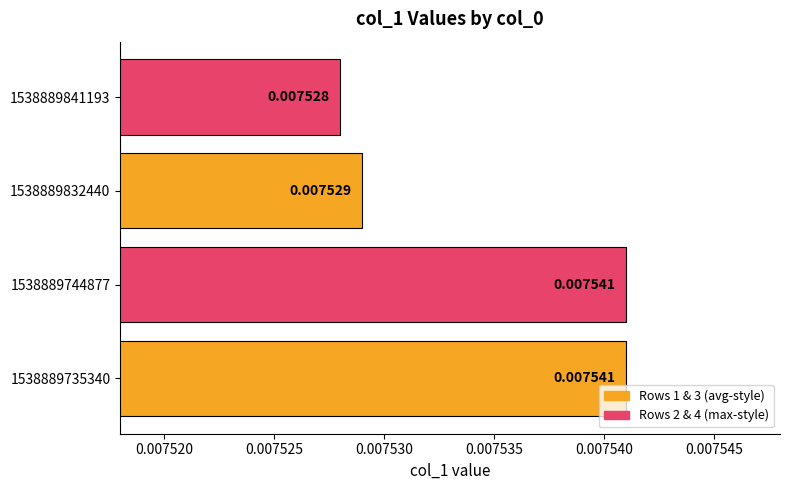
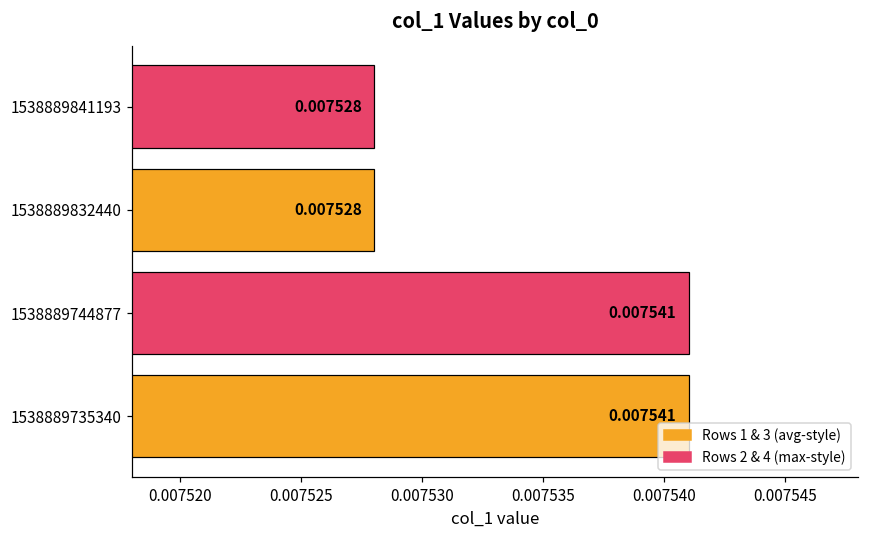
  {
    "1538889841193": 0.007528,
-   "1538889832440": 0.007529,
+   "1538889832440": 0.007528,
    "1538889744877": 0.007541
  }
